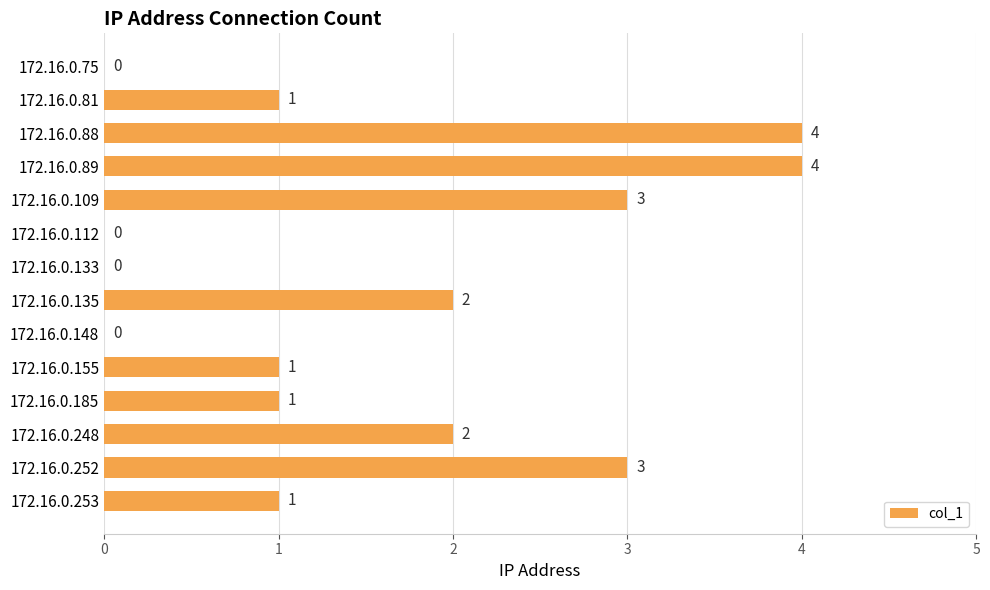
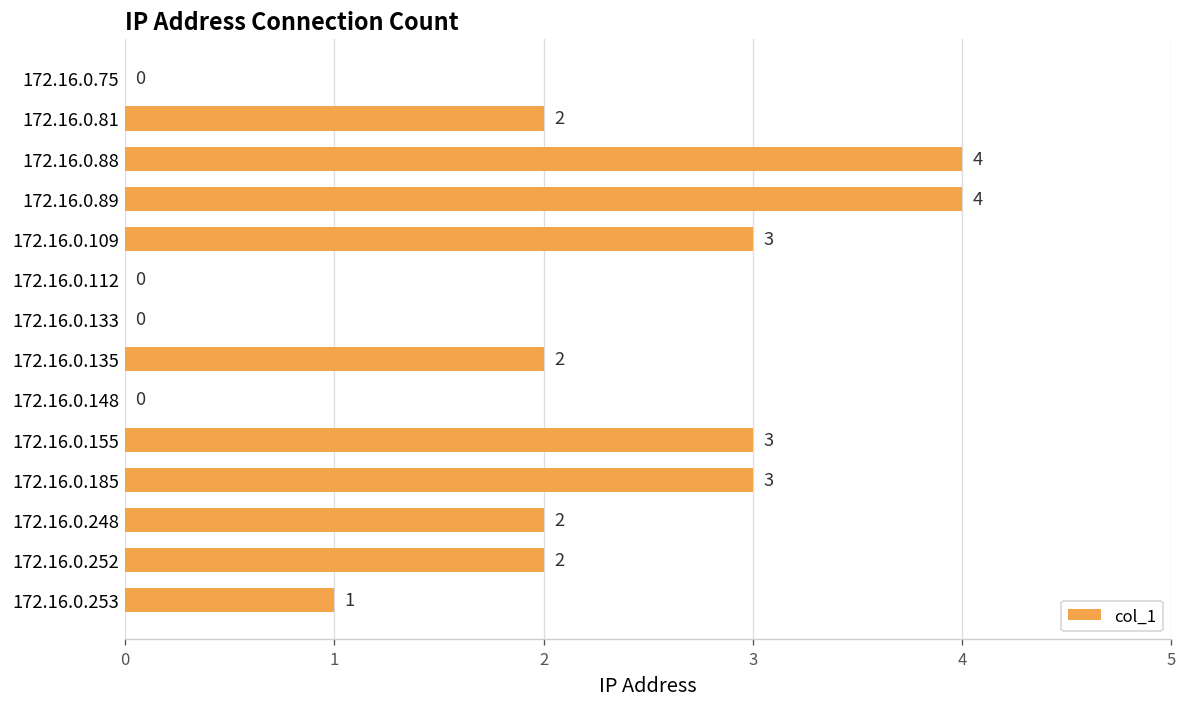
  {
    "172.16.0.75": 0,
-   "172.16.0.81": 1,
+   "172.16.0.81": 2,
    "172.16.0.88": 4,
    "172.16.0.89": 4,
    "172.16.0.109": 3,
    "172.16.0.112": 0,
    "172.16.0.133": 0,
    "172.16.0.135": 2,
    "172.16.0.148": 0,
-   "172.16.0.155": 1,
-   "172.16.0.185": 1,
+   "172.16.0.155": 3,
+   "172.16.0.185": 3,
    "172.16.0.248": 2,
-   "172.16.0.252": 3,
+   "172.16.0.252": 2,
    "172.16.0.253": 1
  }
